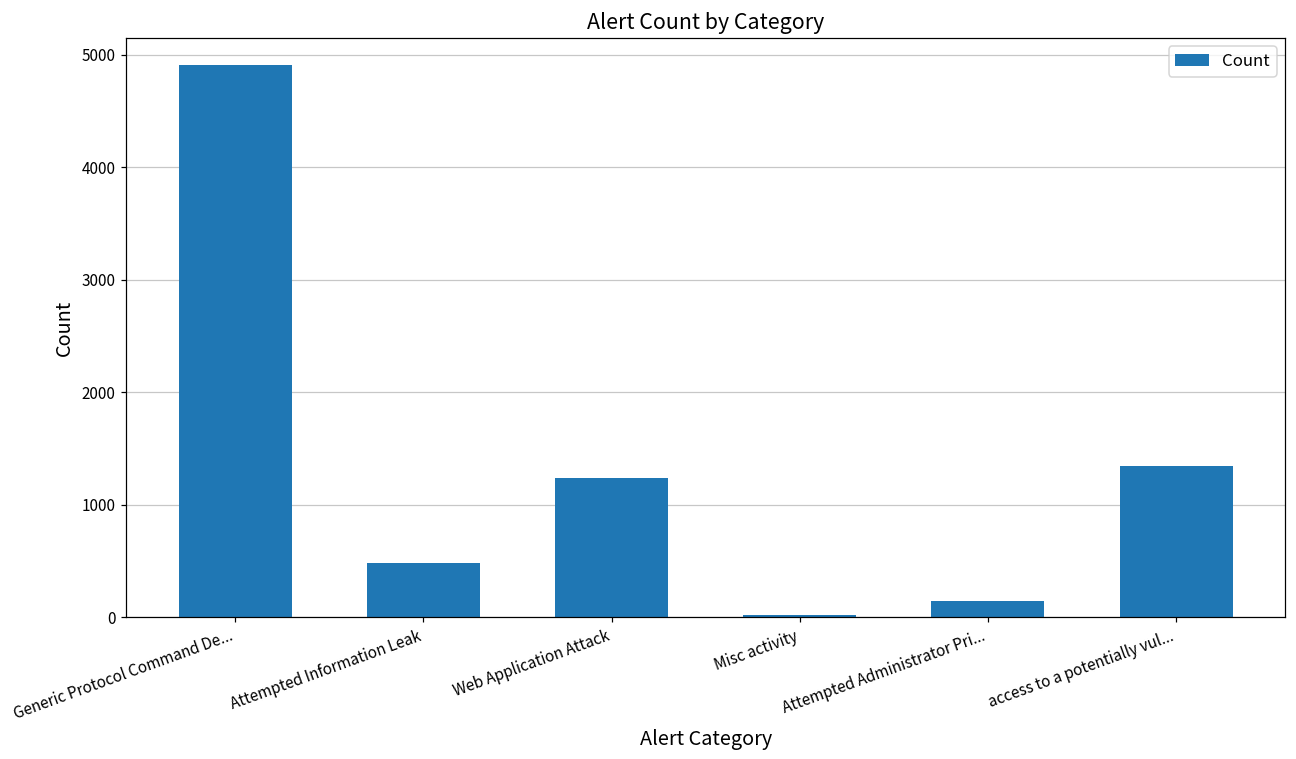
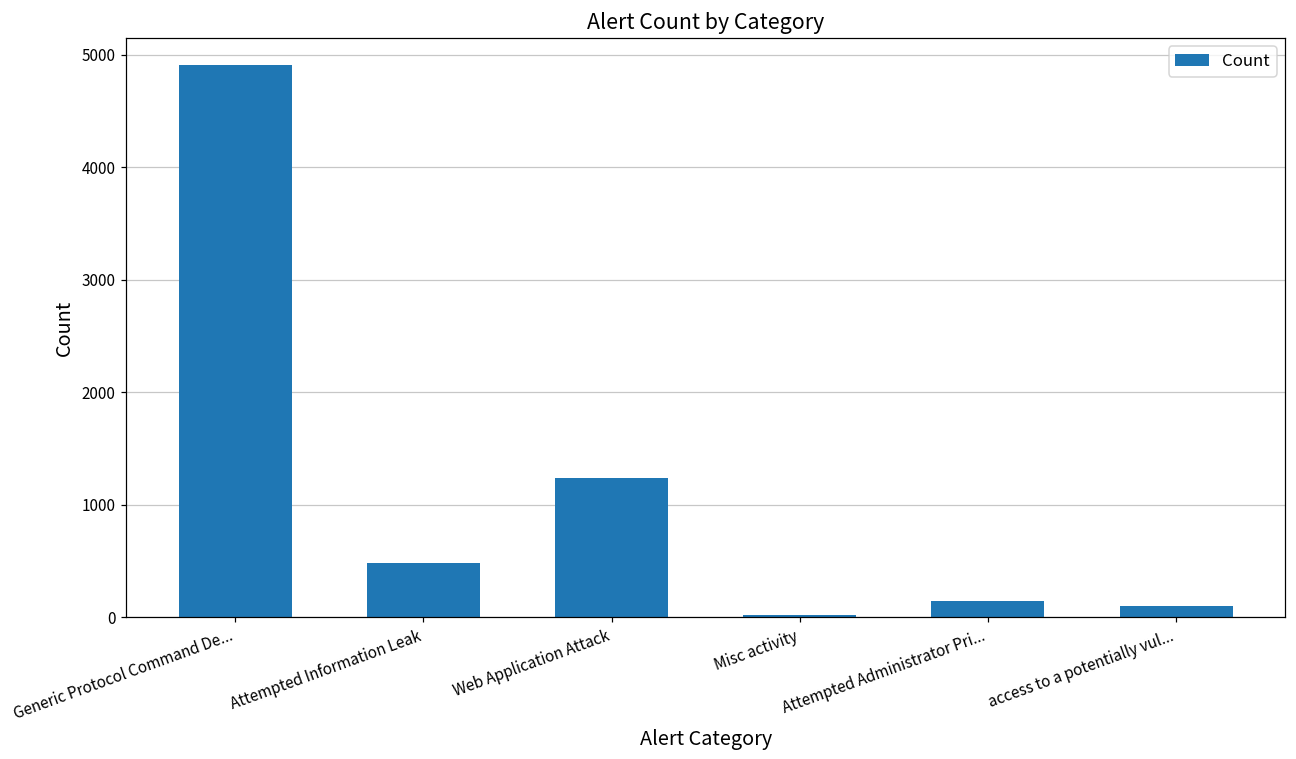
  {
    "Generic Protocol Command De...": 4910,
    "Attempted Information Leak": 490,
    "Web Application Attack": 1240,
    "Attempted Administrator Pri...": 140,
-   "access to a potentially vul...": 1340
+   "access to a potentially vul...": 100
  }
